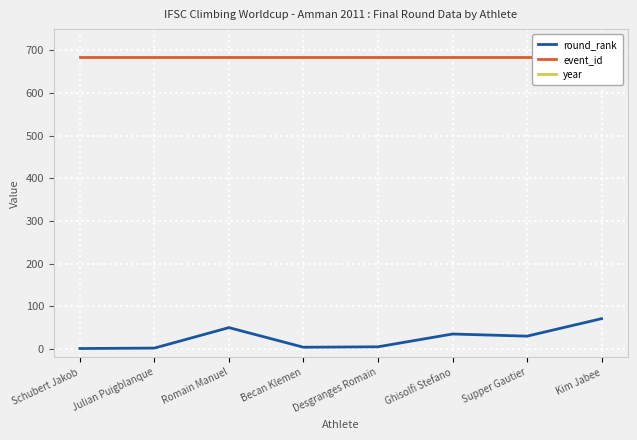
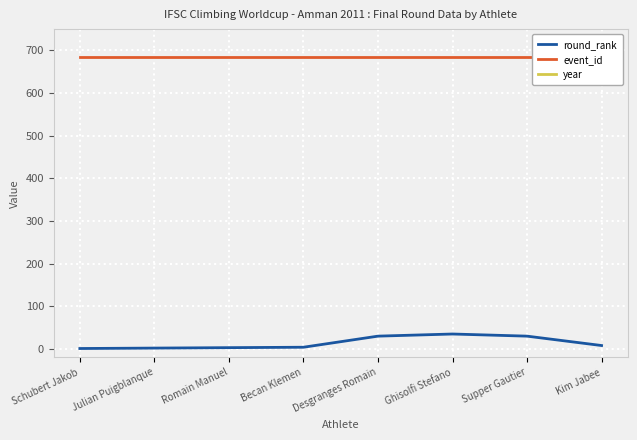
  {
    "round_rank": {
      "Schubert Jakob": 0,
      "Julian Puigblanque": 0,
-     "Romain Manuel": 50,
+     "Romain Manuel": 0,
      "Becan Klemen": 0,
-     "Desgranges Romain": 10,
+     "Desgranges Romain": 30,
      "Ghisolfi Stefano": 40,
      "Supper Gautier": 30,
-     "Kim Jabee": 70
+     "Kim Jabee": 10
    },
    "event_id": {
      "Schubert Jakob": 690,
      "Julian Puigblanque": 690,
      "Romain Manuel": 690,
      "Becan Klemen": 690,
      "Desgranges Romain": 690,
      "Ghisolfi Stefano": 690,
      "Supper Gautier": 690
    }
  }
